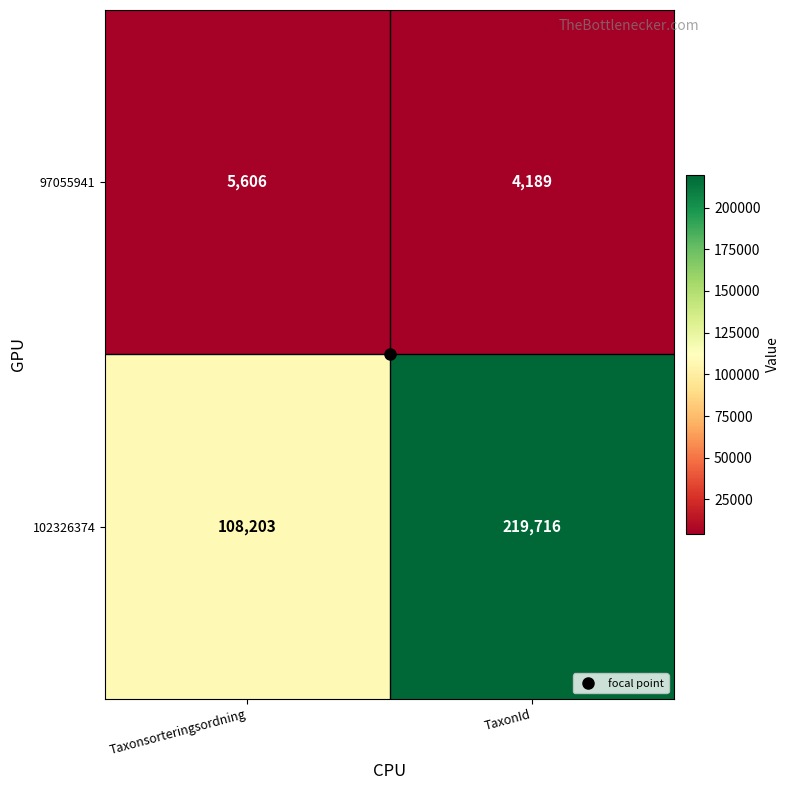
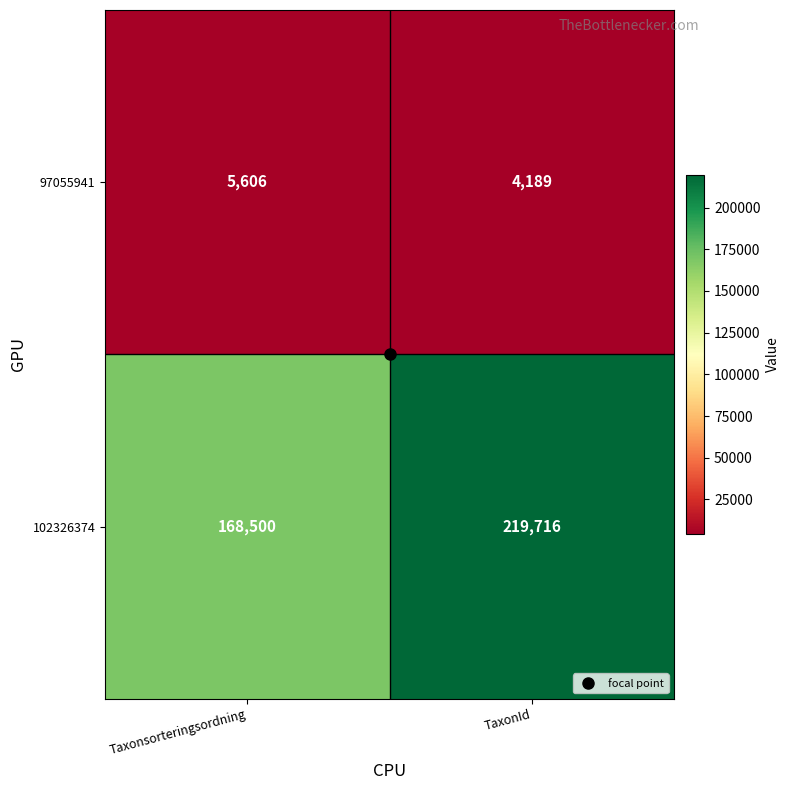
  {
    "97055941": {
      "Taxonsorteringsordning": "5,606",
      "TaxonId": "4,189"
    },
    "102326374": {
-     "Taxonsorteringsordning": "108,203",
+     "Taxonsorteringsordning": "168,500",
      "TaxonId": "219,716"
    }
  }
